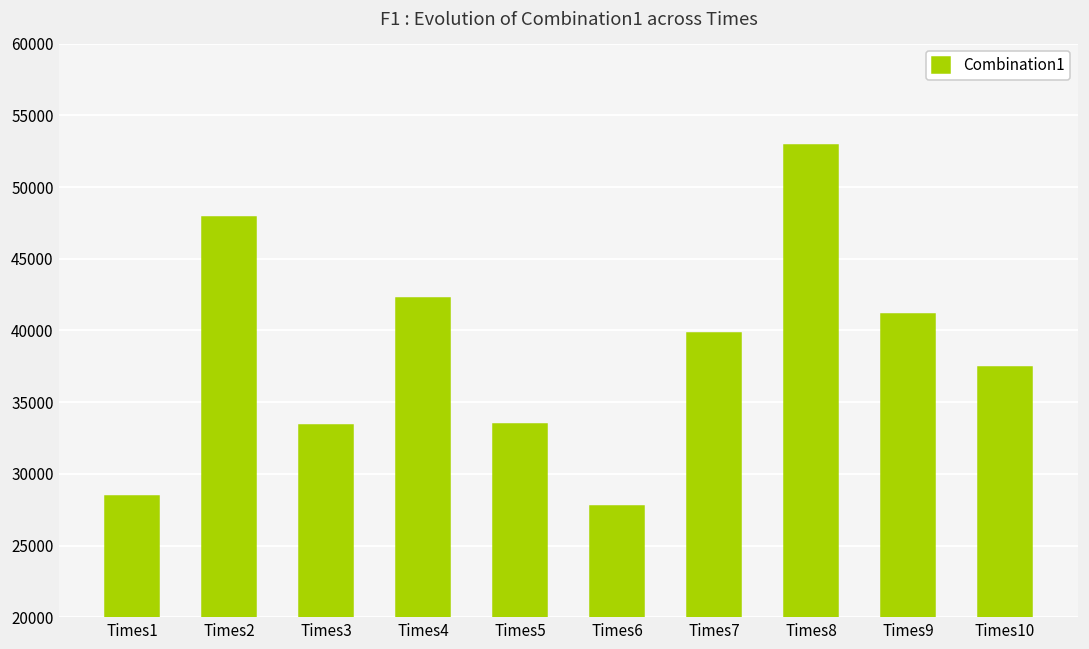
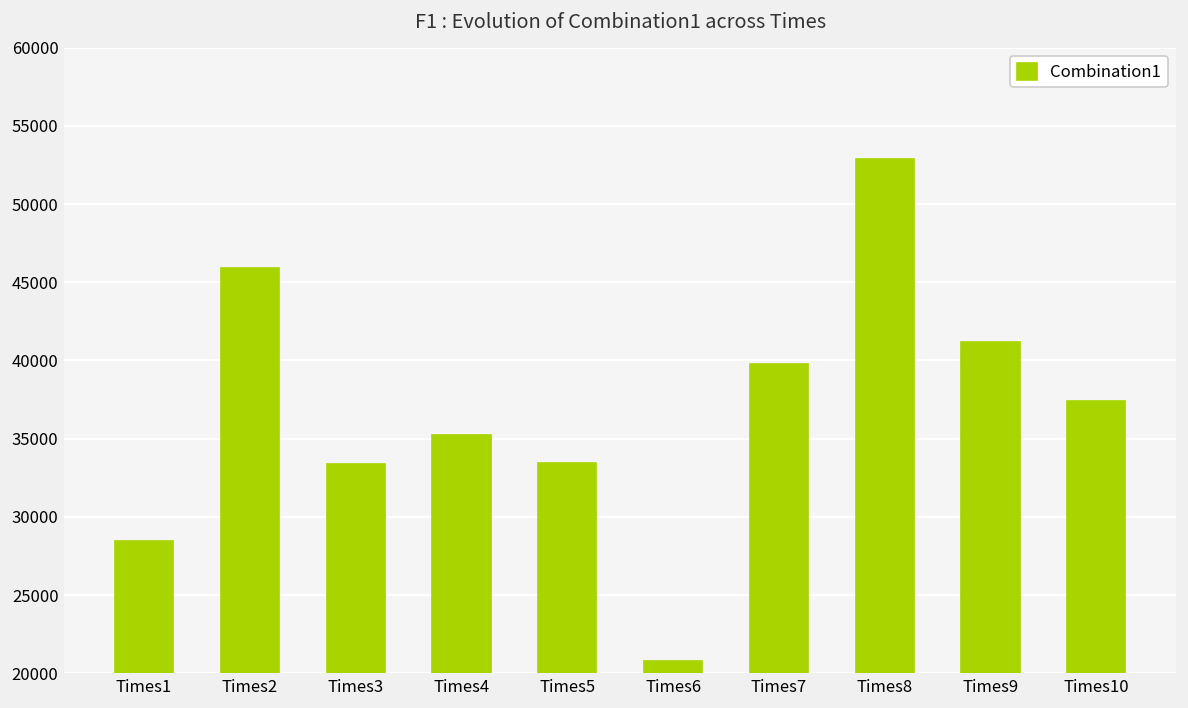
  {
    "Times1": 28500,
-   "Times2": 47900,
+   "Times2": 45900,
    "Times3": 33400,
-   "Times4": 42300,
+   "Times4": 35300,
    "Times5": 33400,
-   "Times6": 27800,
+   "Times6": 20800,
    "Times7": 39800,
    "Times8": 52900,
    "Times9": 41200,
    "Times10": 37400
  }
